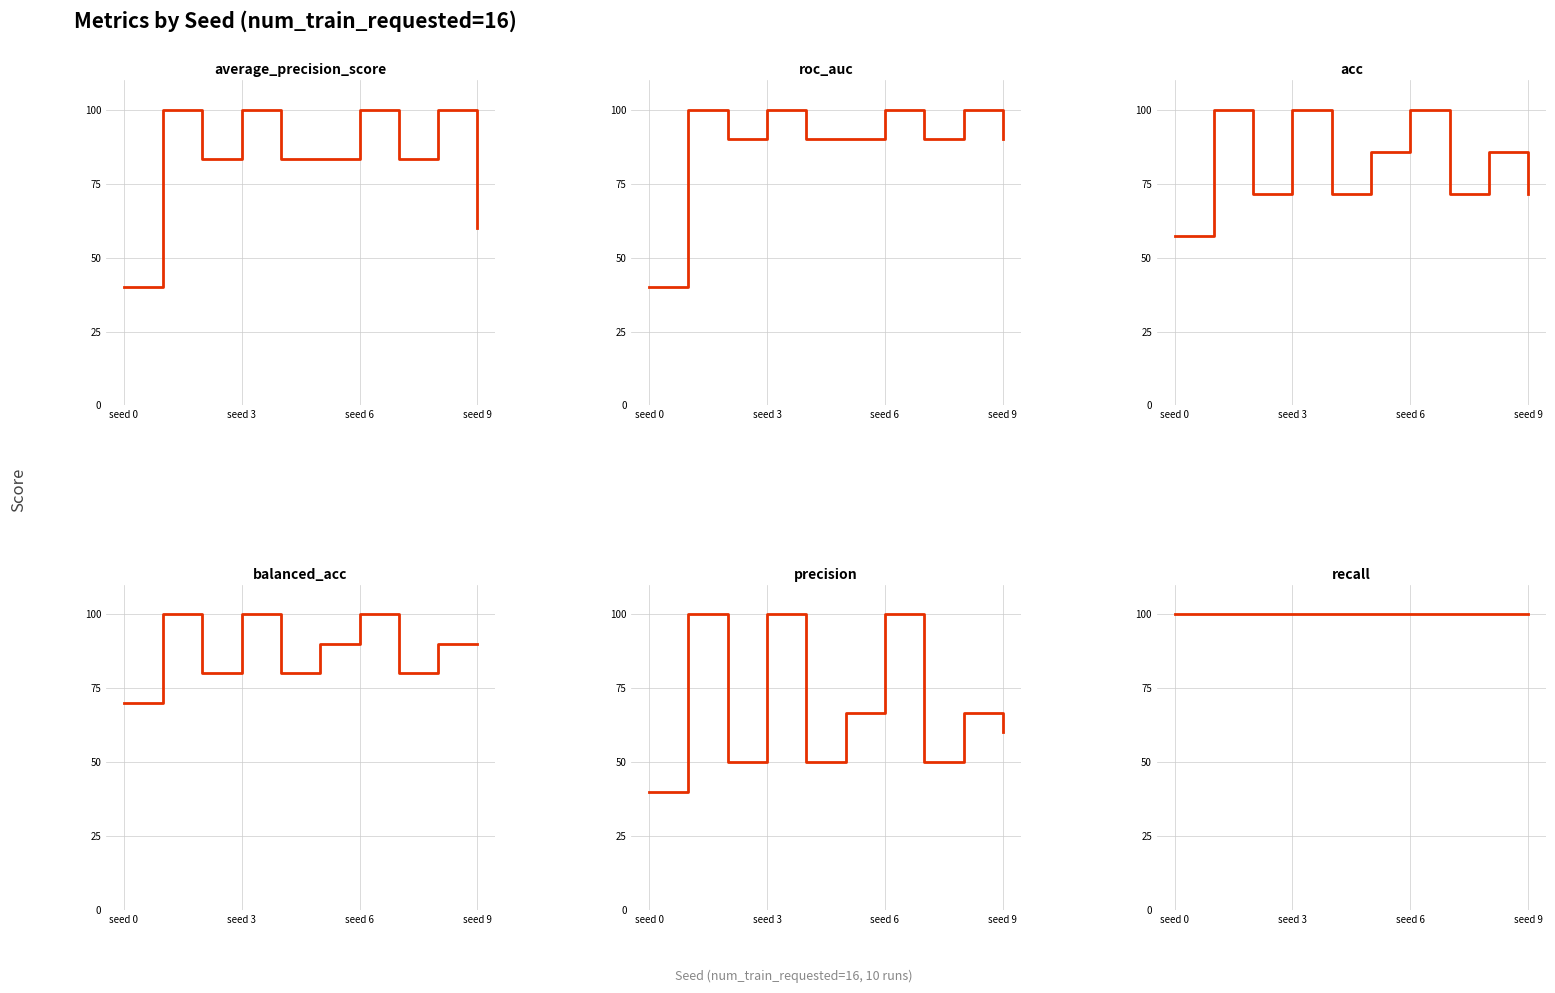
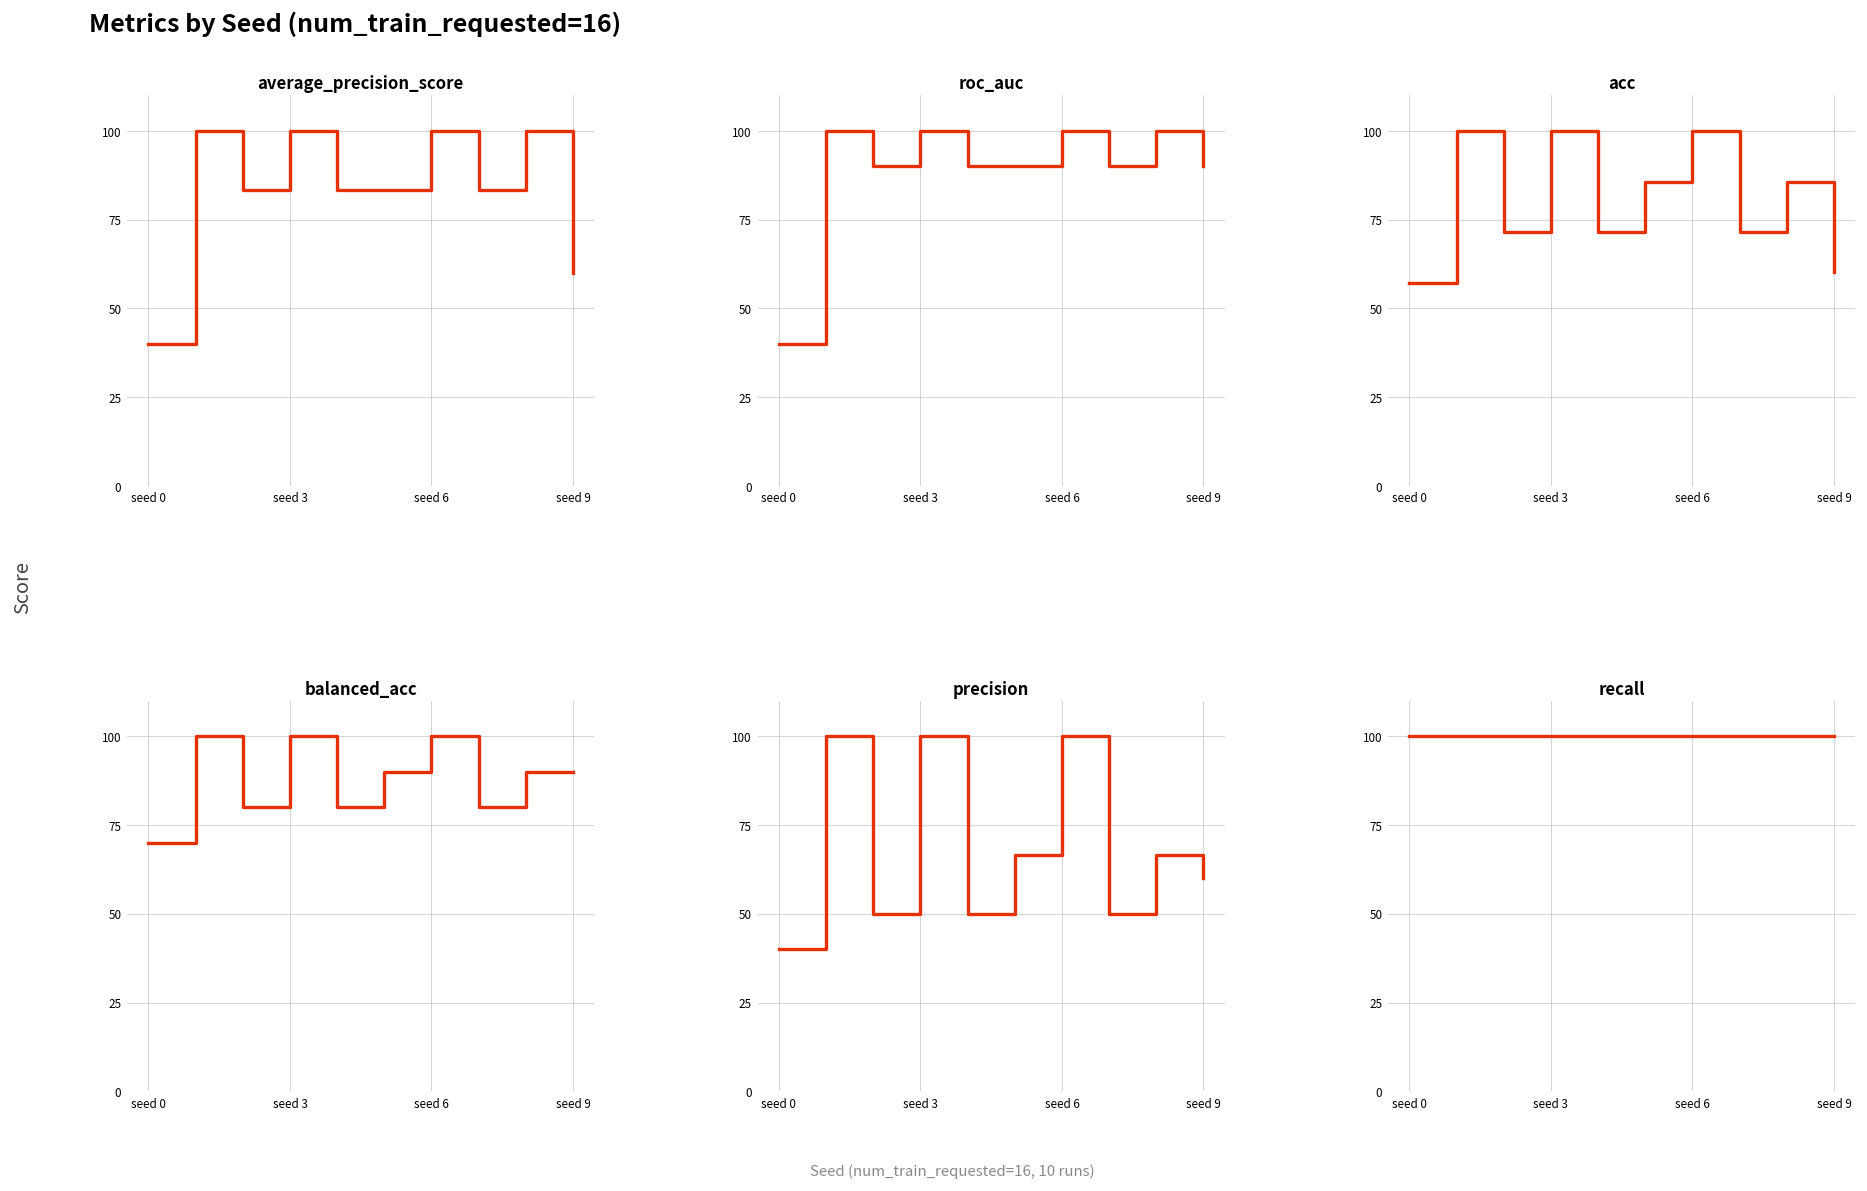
  {
    "average_precision_score": {
      "seed 0": 40,
      "seed 3": 100,
      "seed 6": 100,
      "seed 9": 60
    },
    "roc_auc": {
      "seed 0": 40,
      "seed 3": 100,
      "seed 6": 100,
      "seed 9": 90
    },
    "acc": {
      "seed 0": 57,
      "seed 3": 100,
      "seed 6": 100,
-     "seed 9": 71
+     "seed 9": 60
    },
    "balanced_acc": {
      "seed 0": 70,
      "seed 3": 100,
      "seed 6": 100,
      "seed 9": 90
    },
    "precision": {
      "seed 0": 40,
      "seed 3": 100,
      "seed 6": 100,
      "seed 9": 60
    },
    "recall": {
      "seed 0": 100,
      "seed 3": 100,
      "seed 6": 100,
      "seed 9": 100
    }
  }
